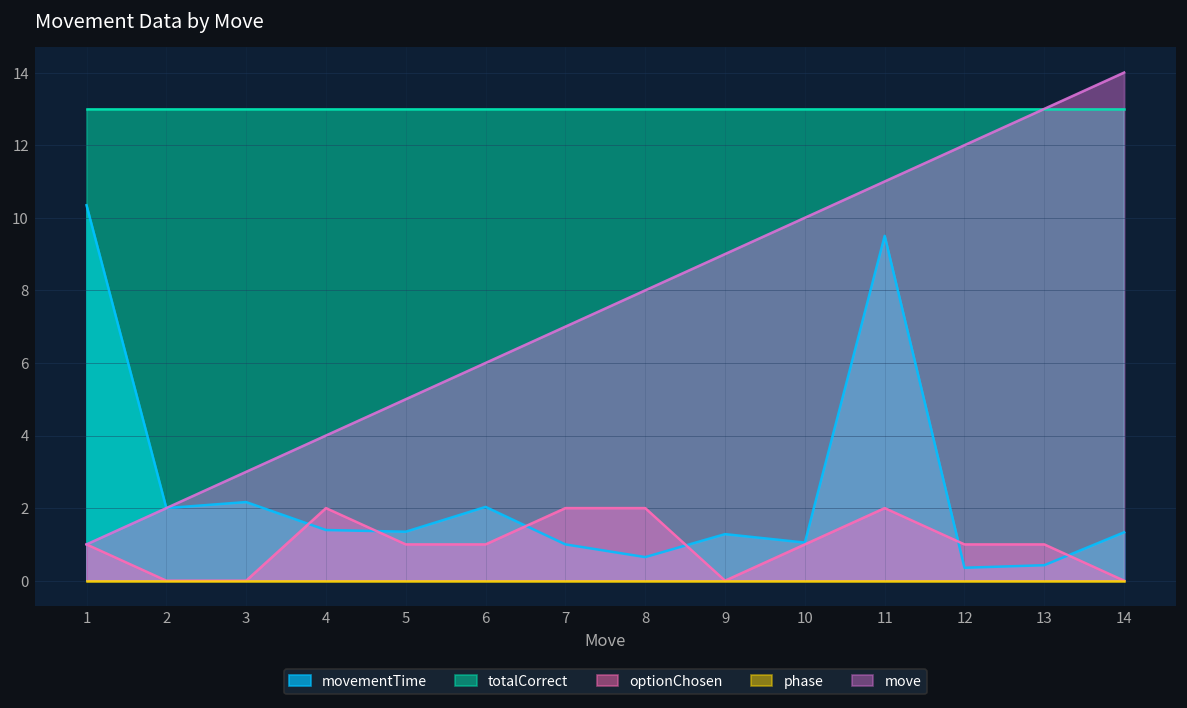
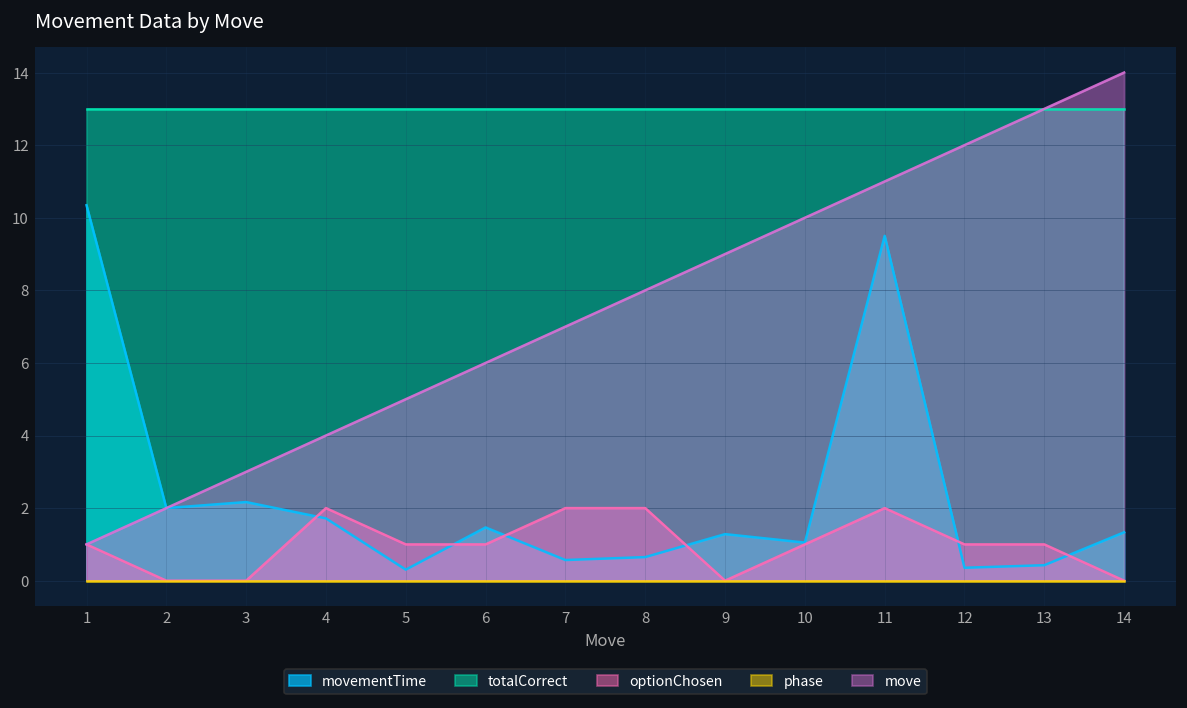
  {
    "movementTime": {
      "1": 10.3,
      "3": 2.2,
-     "4": 1.4,
-     "5": 1.3,
-     "6": 2.0,
-     "7": 1.0,
+     "4": 1.7,
+     "5": 0.3,
+     "6": 1.5,
+     "7": 0.6,
      "8": 0.6,
      "9": 1.3,
      "11": 9.5,
      "12": 0.4,
      "13": 0.4,
      "14": 1.3
    },
    "totalCorrect": {
      "1": 13.0,
      "2": 13.0,
      "3": 13.0,
      "4": 13.0,
      "5": 13.0,
      "6": 13.0,
      "7": 13.0,
      "8": 13.0,
      "9": 13.0,
      "10": 13.0,
      "11": 13.0,
      "12": 13.0,
      "14": 13.0
    },
    "phase": {
      "1": 0.0,
      "4": 0.0,
      "5": 0.0,
      "6": 0.0,
      "7": 0.0,
      "8": 0.0,
      "10": 0.0,
      "11": 0.0,
      "12": 0.0,
      "13": 0.0
    }
  }
